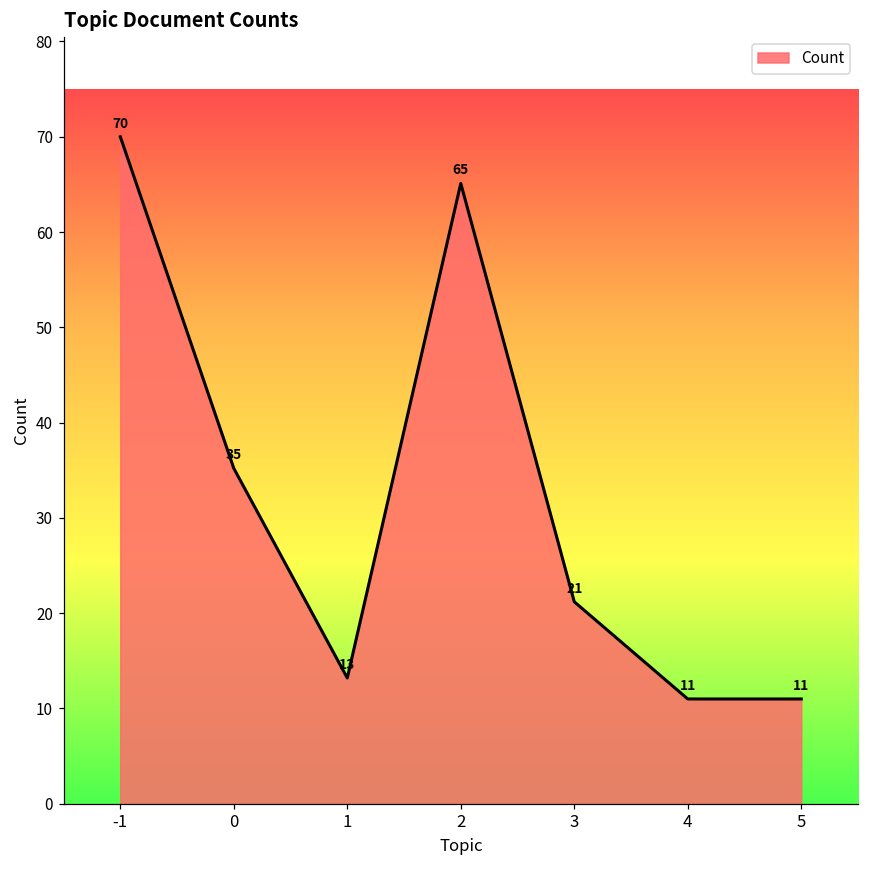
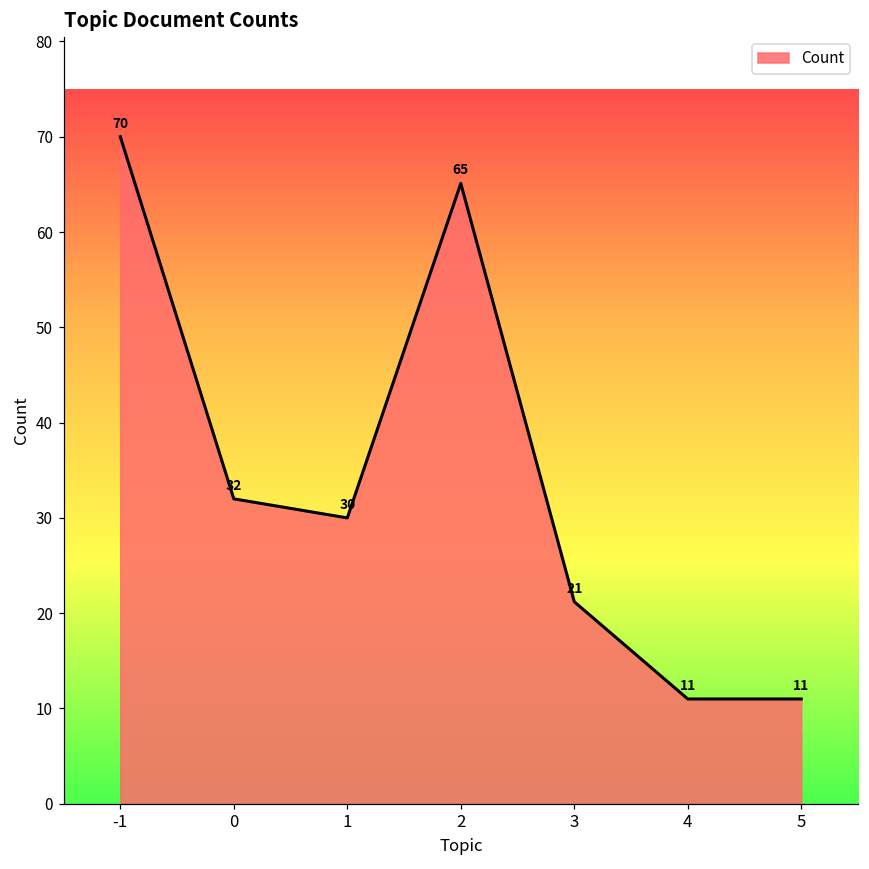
  {
    "-1": 70,
-   "0": 35,
-   "1": 13,
+   "0": 32,
+   "1": 30,
    "2": 65,
    "3": 21,
    "4": 11,
    "5": 11
  }
